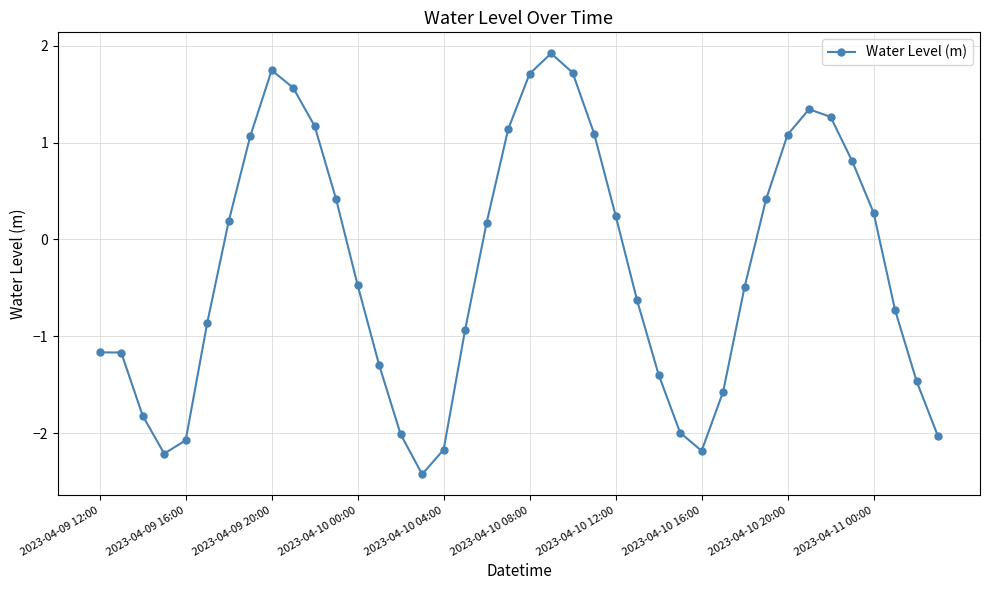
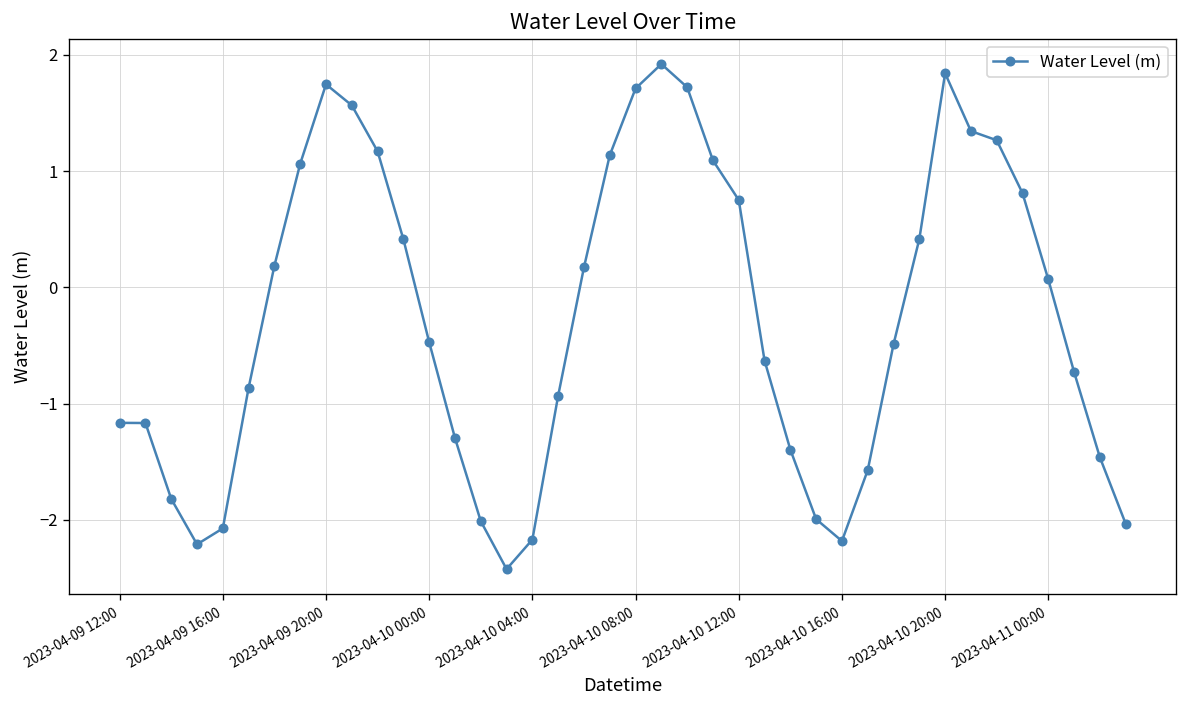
  {
    "2023-04-09 12:00": -1.2,
    "2023-04-09 16:00": -2.1,
    "2023-04-09 20:00": 1.7,
    "2023-04-10 00:00": -0.5,
    "2023-04-10 04:00": -2.2,
    "2023-04-10 08:00": 1.7,
-   "2023-04-10 12:00": 0.2,
+   "2023-04-10 12:00": 0.8,
    "2023-04-10 16:00": -2.2,
-   "2023-04-10 20:00": 1.1,
-   "2023-04-11 00:00": 0.3
+   "2023-04-10 20:00": 1.8,
+   "2023-04-11 00:00": 0.1
  }
